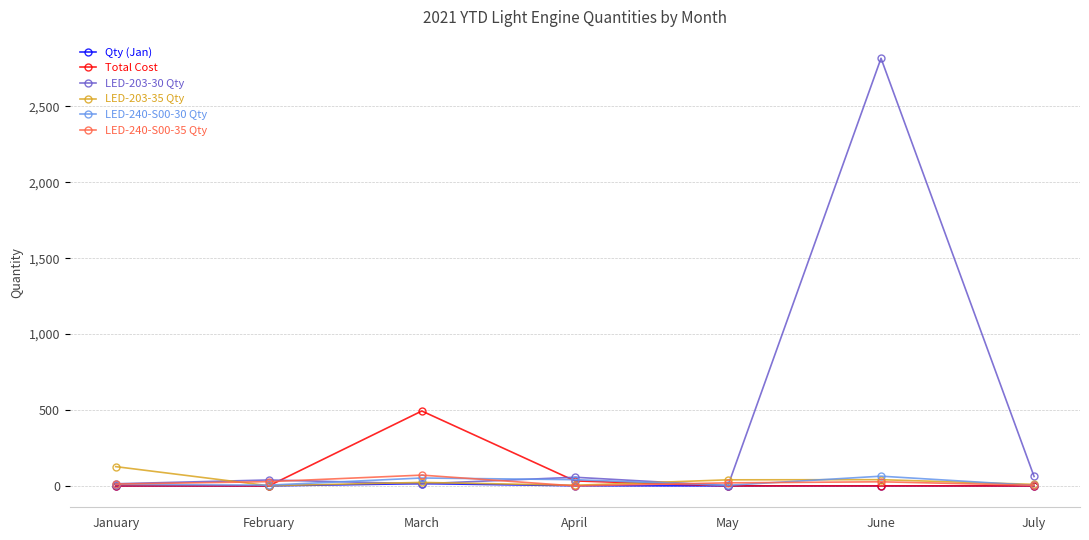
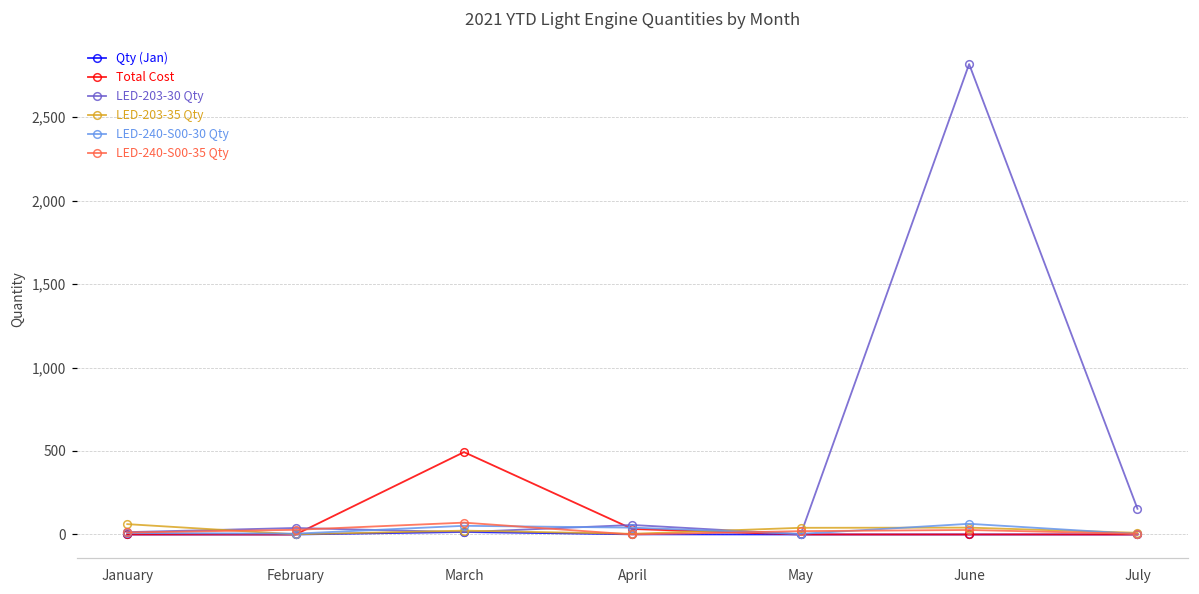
  {
    "Total Cost": {
      "March": "490"
    },
    "LED-203-30 Qty": {
      "June": "2,820",
-     "July": "60"
+     "July": "150"
    },
    "LED-203-35 Qty": {
-     "January": "130",
+     "January": "60",
      "May": "40"
    },
    "LED-240-S00-30 Qty": {
      "March": "50",
      "June": "60"
    },
    "LED-240-S00-35 Qty": {
      "March": "70"
    }
  }
